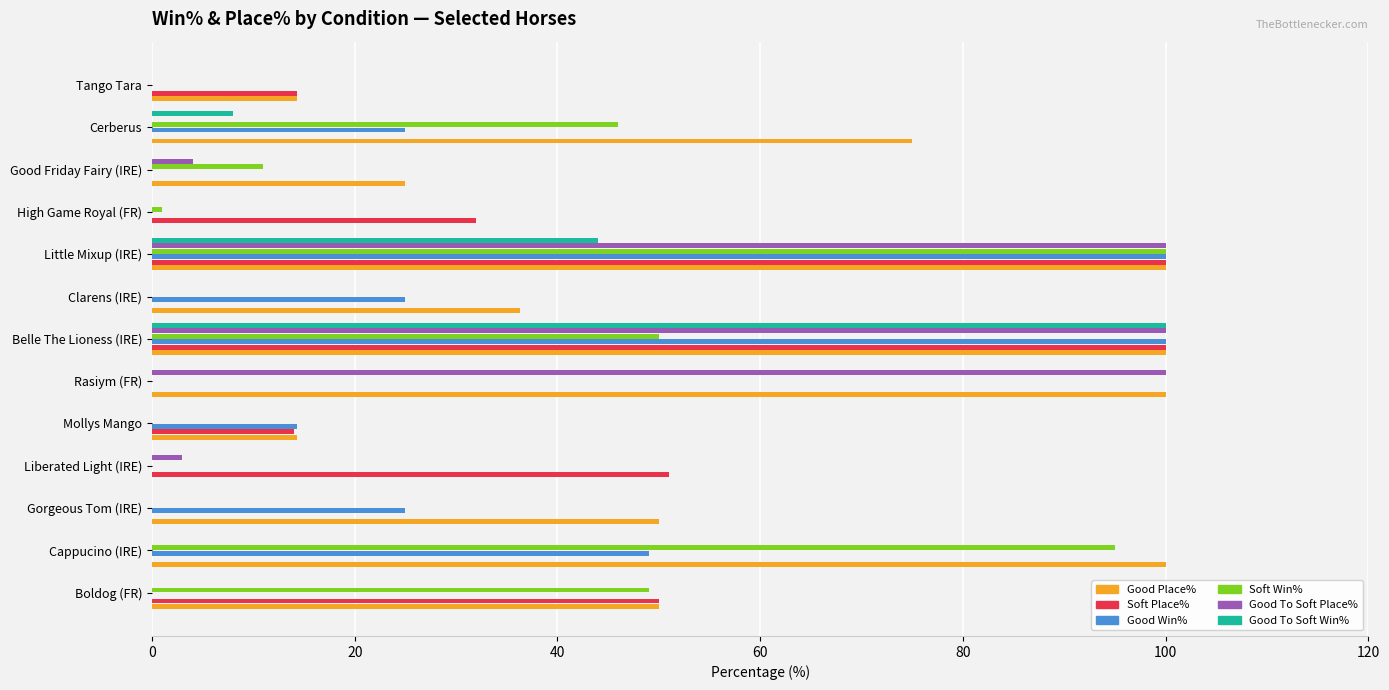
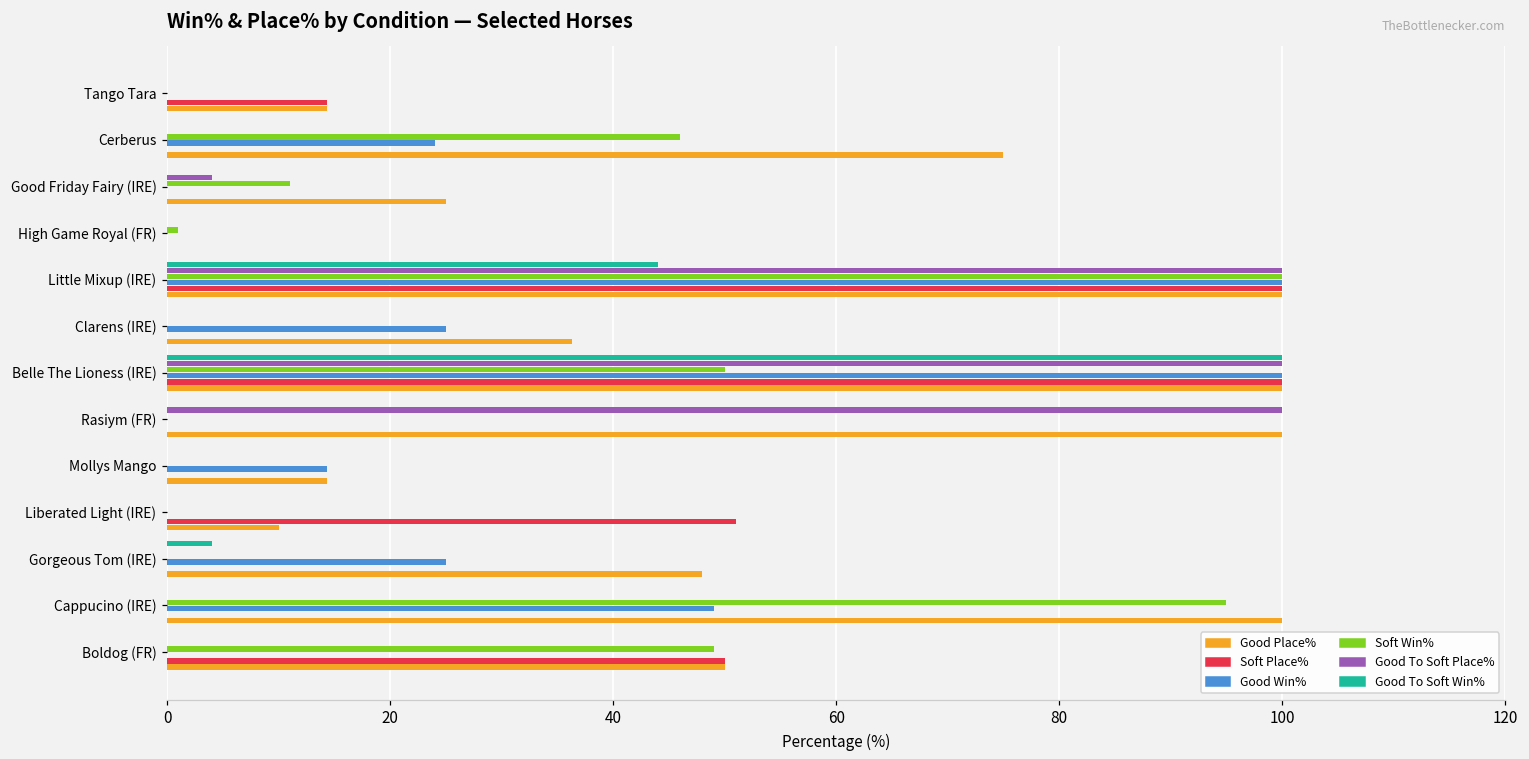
  {
    "Good Place%": {
      "Tango Tara": 14.3,
      "Cerberus": 75,
      "Good Friday Fairy (IRE)": 25,
      "High Game Royal (FR)": 0,
      "Little Mixup (IRE)": 100,
      "Clarens (IRE)": 36.3,
      "Belle The Lioness (IRE)": 100,
      "Rasiym (FR)": 100,
      "Mollys Mango": 14.3,
-     "Liberated Light (IRE)": 0,
-     "Gorgeous Tom (IRE)": 50,
+     "Liberated Light (IRE)": 10,
+     "Gorgeous Tom (IRE)": 48,
      "Cappucino (IRE)": 100,
      "Boldog (FR)": 50
    },
    "Soft Place%": {
      "Tango Tara": 14.3,
      "Cerberus": 0,
      "Good Friday Fairy (IRE)": 0,
-     "High Game Royal (FR)": 32,
+     "High Game Royal (FR)": 0,
      "Little Mixup (IRE)": 100,
      "Clarens (IRE)": 0,
      "Belle The Lioness (IRE)": 100,
      "Rasiym (FR)": 0,
-     "Mollys Mango": 14,
+     "Mollys Mango": 0,
      "Liberated Light (IRE)": 51,
      "Gorgeous Tom (IRE)": 0,
      "Cappucino (IRE)": 0,
      "Boldog (FR)": 50
    },
    "Good Win%": {
      "Tango Tara": 0,
-     "Cerberus": 25,
+     "Cerberus": 24,
      "Good Friday Fairy (IRE)": 0,
      "High Game Royal (FR)": 0,
      "Little Mixup (IRE)": 100,
      "Clarens (IRE)": 25,
      "Belle The Lioness (IRE)": 100,
      "Rasiym (FR)": 0,
      "Mollys Mango": 14.3,
      "Liberated Light (IRE)": 0,
      "Gorgeous Tom (IRE)": 25,
      "Cappucino (IRE)": 49,
      "Boldog (FR)": 0
    },
    "Soft Win%": {
      "Tango Tara": 0,
      "Cerberus": 46,
      "Good Friday Fairy (IRE)": 11,
      "High Game Royal (FR)": 1,
      "Little Mixup (IRE)": 100,
      "Clarens (IRE)": 0,
      "Belle The Lioness (IRE)": 50,
      "Rasiym (FR)": 0,
      "Mollys Mango": 0,
      "Liberated Light (IRE)": 0,
      "Gorgeous Tom (IRE)": 0,
      "Cappucino (IRE)": 95,
      "Boldog (FR)": 49
    },
    "Good To Soft Place%": {
      "Tango Tara": 0,
      "Cerberus": 0,
      "Good Friday Fairy (IRE)": 4,
      "High Game Royal (FR)": 0,
      "Little Mixup (IRE)": 100,
      "Clarens (IRE)": 0,
      "Belle The Lioness (IRE)": 100,
      "Rasiym (FR)": 100,
      "Mollys Mango": 0,
-     "Liberated Light (IRE)": 3,
+     "Liberated Light (IRE)": 0,
      "Gorgeous Tom (IRE)": 0,
      "Cappucino (IRE)": 0,
      "Boldog (FR)": 0
    },
    "Good To Soft Win%": {
      "Tango Tara": 0,
-     "Cerberus": 8,
+     "Cerberus": 0,
      "Good Friday Fairy (IRE)": 0,
      "High Game Royal (FR)": 0,
      "Little Mixup (IRE)": 44,
      "Clarens (IRE)": 0,
      "Belle The Lioness (IRE)": 100,
      "Rasiym (FR)": 0,
      "Mollys Mango": 0,
      "Liberated Light (IRE)": 0,
-     "Gorgeous Tom (IRE)": 0,
+     "Gorgeous Tom (IRE)": 4,
      "Cappucino (IRE)": 0,
      "Boldog (FR)": 0
    }
  }
